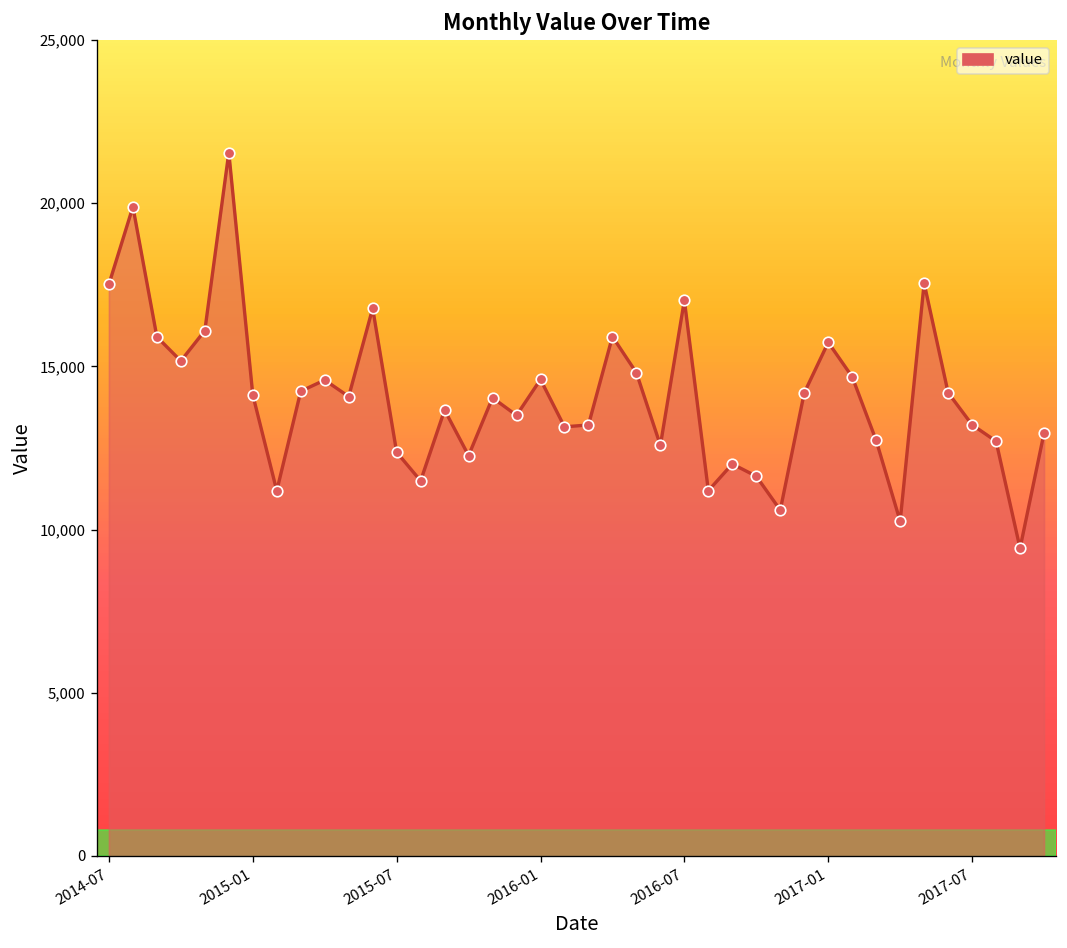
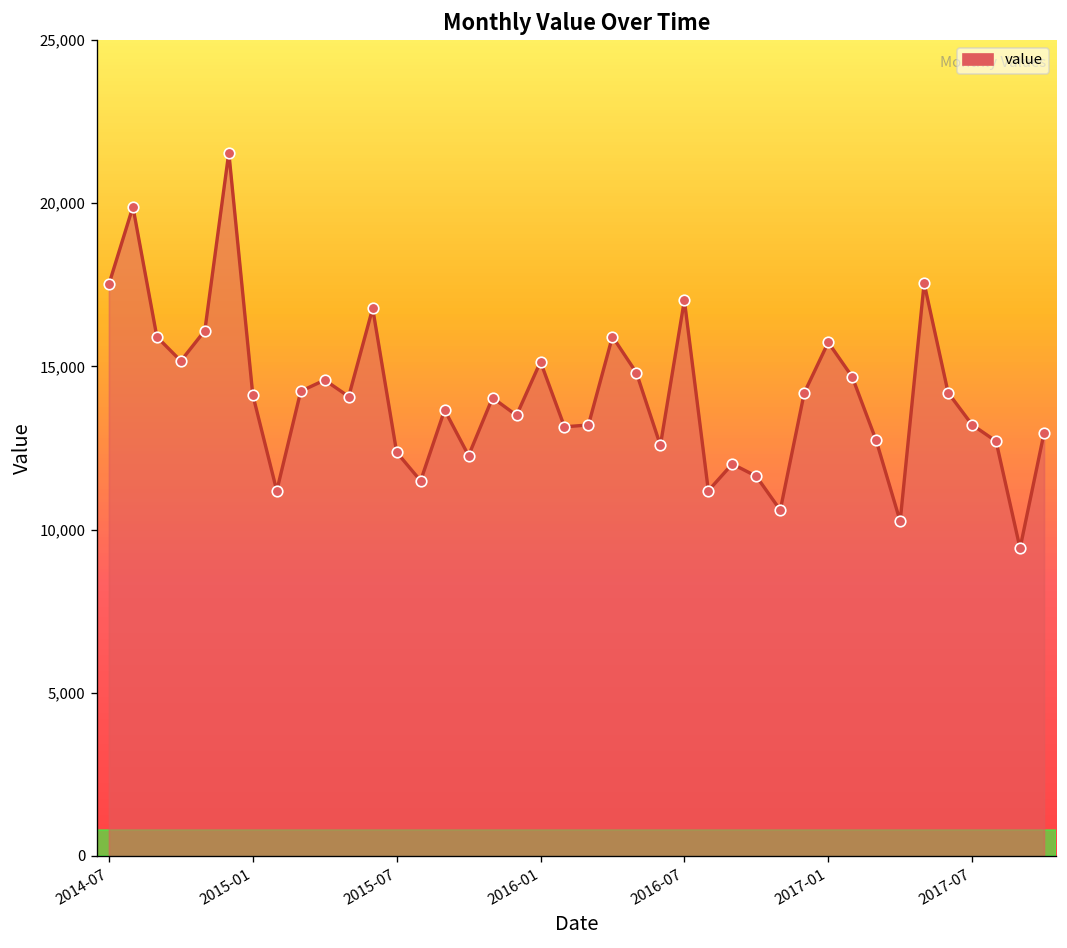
  {
    "2014-07": "17,500",
    "2015-01": "14,100",
    "2015-07": "12,400",
-   "2016-01": "14,600",
+   "2016-01": "15,100",
    "2016-07": "17,000",
    "2017-01": "15,700",
    "2017-07": "13,200"
  }
